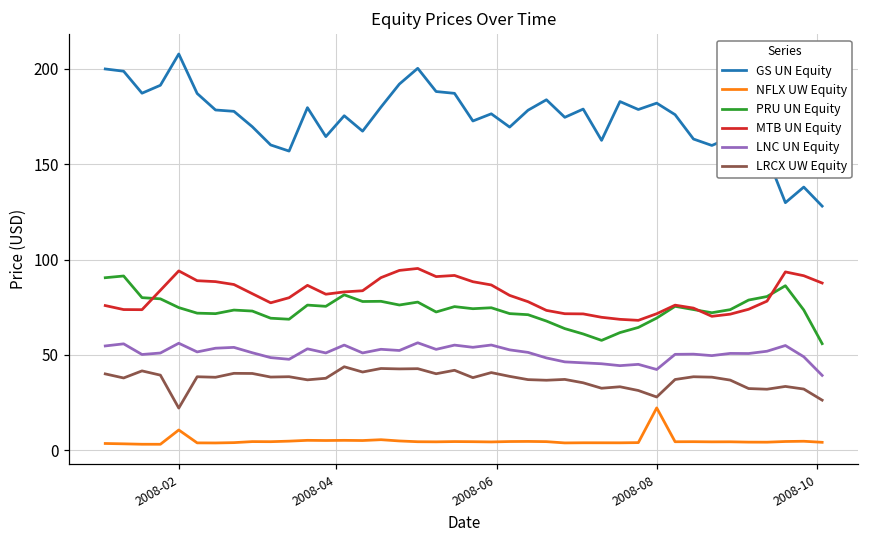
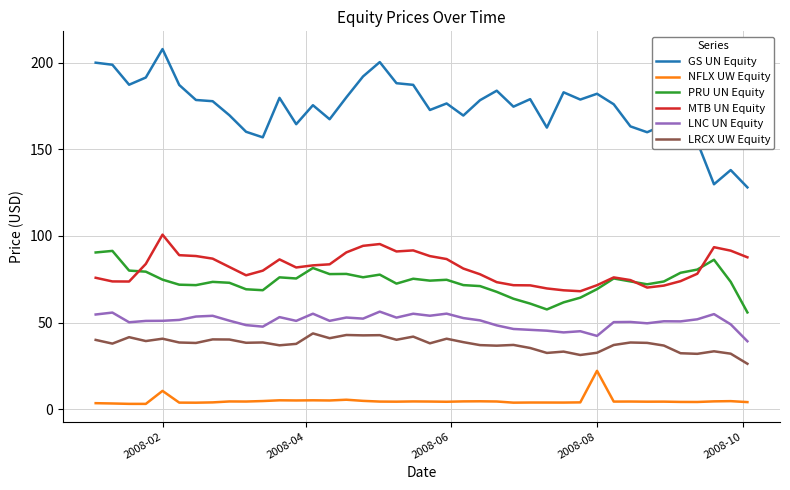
  {
    "GS UN Equity": {
      "2008-02": 208,
      "2008-08": 182
    },
    "NFLX UW Equity": {
      "2008-02": 11,
      "2008-08": 22
    },
    "PRU UN Equity": {
      "2008-02": 75,
      "2008-08": 69
    },
    "MTB UN Equity": {
-     "2008-02": 94,
+     "2008-02": 101,
      "2008-08": 72
    },
    "LNC UN Equity": {
-     "2008-02": 56,
+     "2008-02": 51,
      "2008-08": 42
    },
    "LRCX UW Equity": {
-     "2008-02": 22,
-     "2008-08": 28
+     "2008-02": 41,
+     "2008-08": 33
    }
  }
